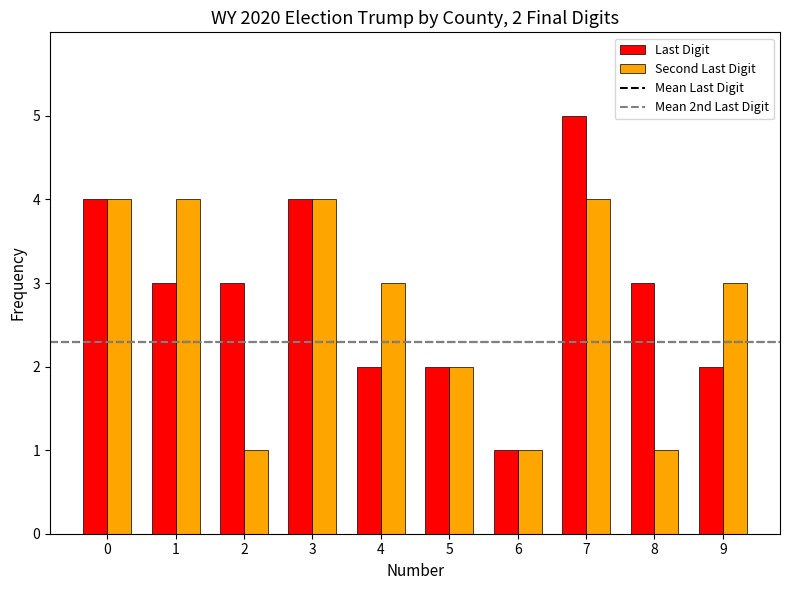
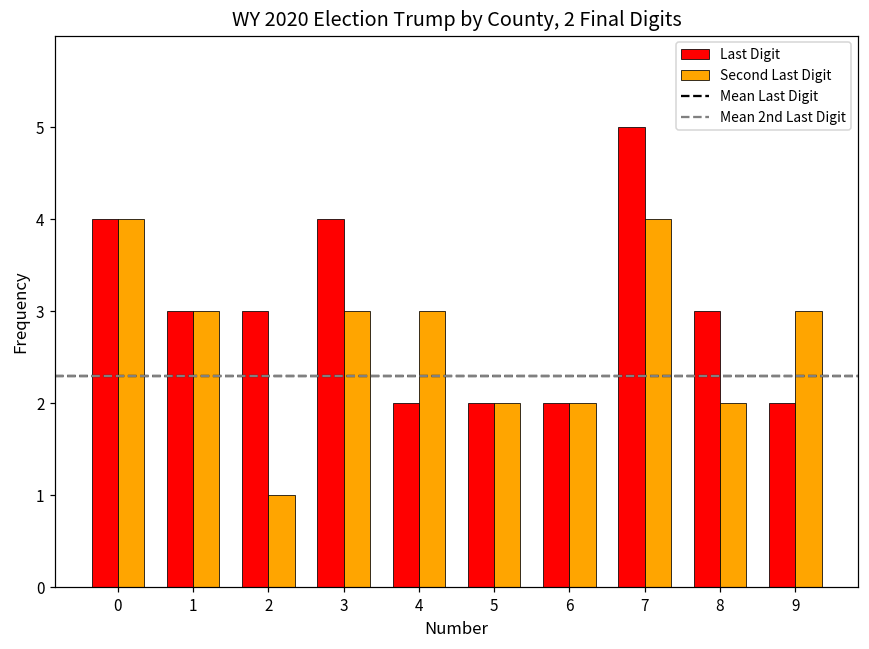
  {
    "Last Digit": {
      "0": 4,
      "1": 3,
      "2": 3,
      "3": 4,
      "4": 2,
      "5": 2,
-     "6": 1,
+     "6": 2,
      "7": 5,
      "8": 3,
      "9": 2
    },
    "Second Last Digit": {
      "0": 4,
-     "1": 4,
+     "1": 3,
      "2": 1,
-     "3": 4,
+     "3": 3,
      "4": 3,
      "5": 2,
-     "6": 1,
+     "6": 2,
      "7": 4,
-     "8": 1,
+     "8": 2,
      "9": 3
    }
  }
